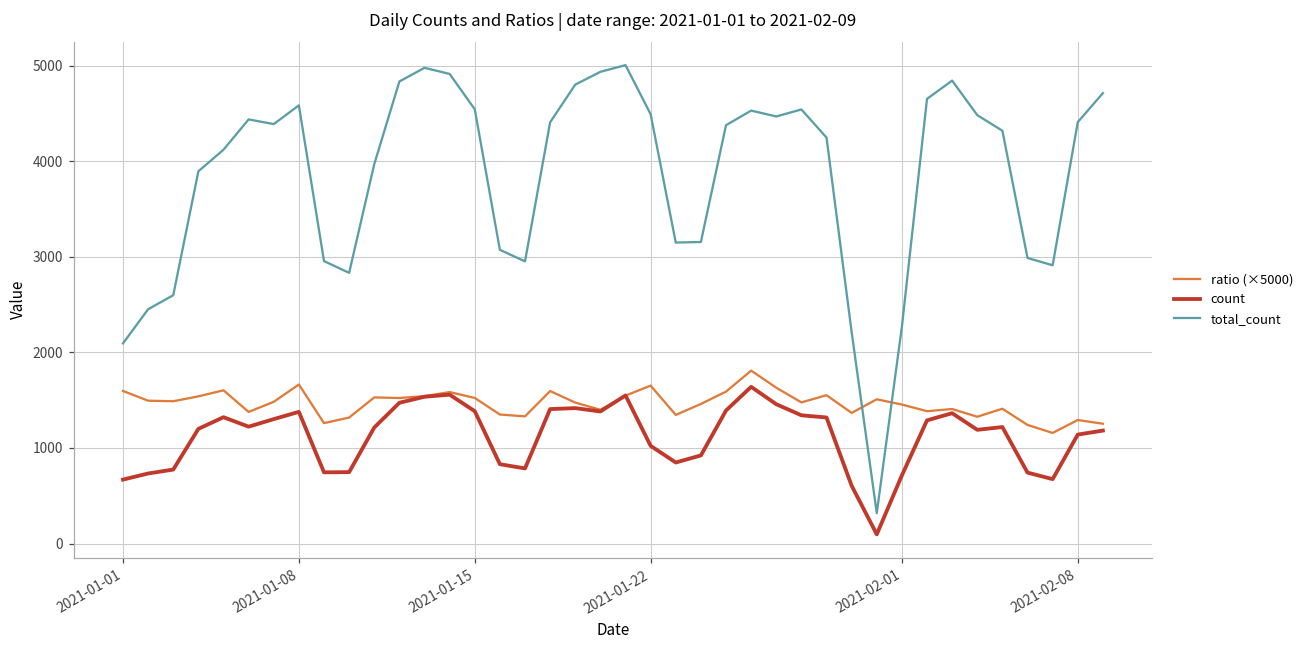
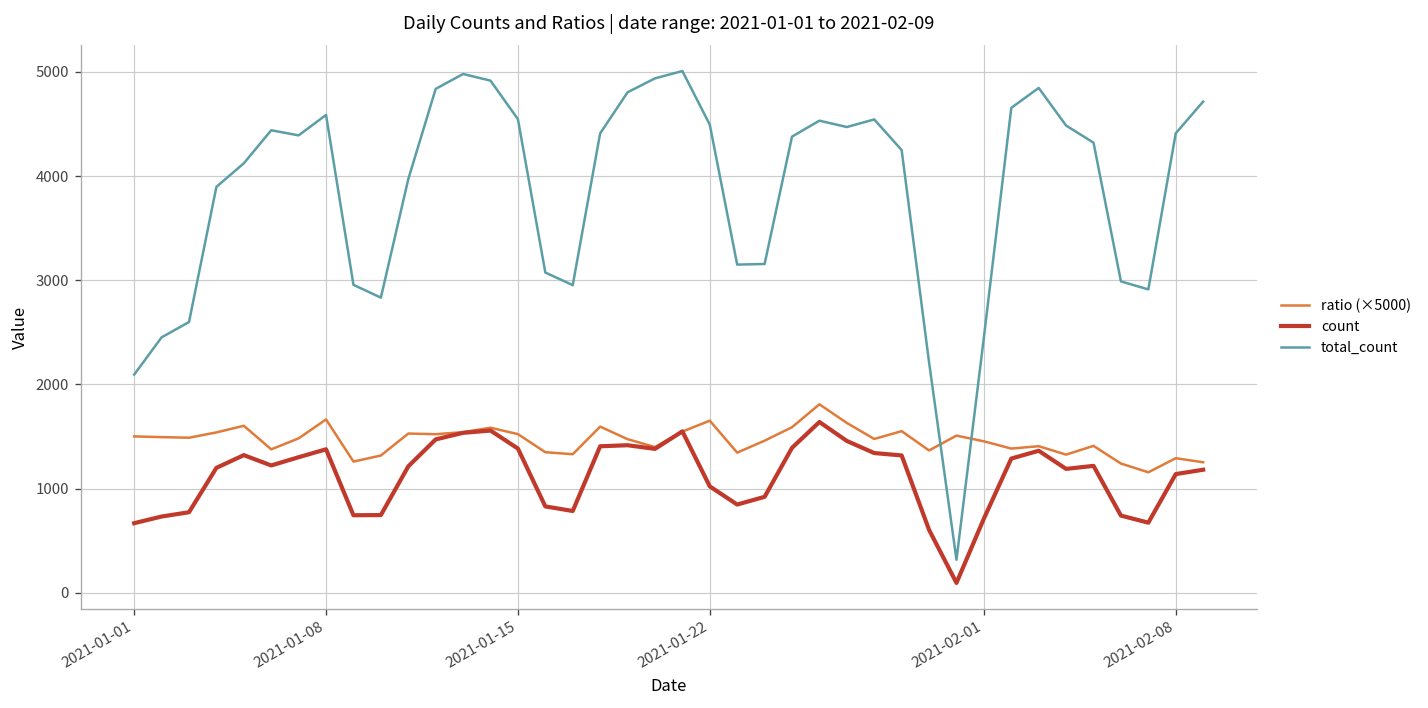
  {
    "ratio (×5000)": {
-     "2021-01-01": 1600,
+     "2021-01-01": 1500,
      "2021-01-08": 1700,
      "2021-01-15": 1500,
      "2021-01-22": 1700,
      "2021-02-01": 1500,
      "2021-02-08": 1300
    },
    "count": {
      "2021-01-01": 700,
      "2021-01-08": 1400,
      "2021-01-15": 1400,
      "2021-01-22": 1000,
      "2021-02-01": 700,
      "2021-02-08": 1100
    },
    "total_count": {
      "2021-01-01": 2100,
      "2021-01-08": 4600,
      "2021-01-15": 4500,
      "2021-01-22": 4500,
-     "2021-02-01": 2300,
+     "2021-02-01": 2500,
      "2021-02-08": 4400
    }
  }
